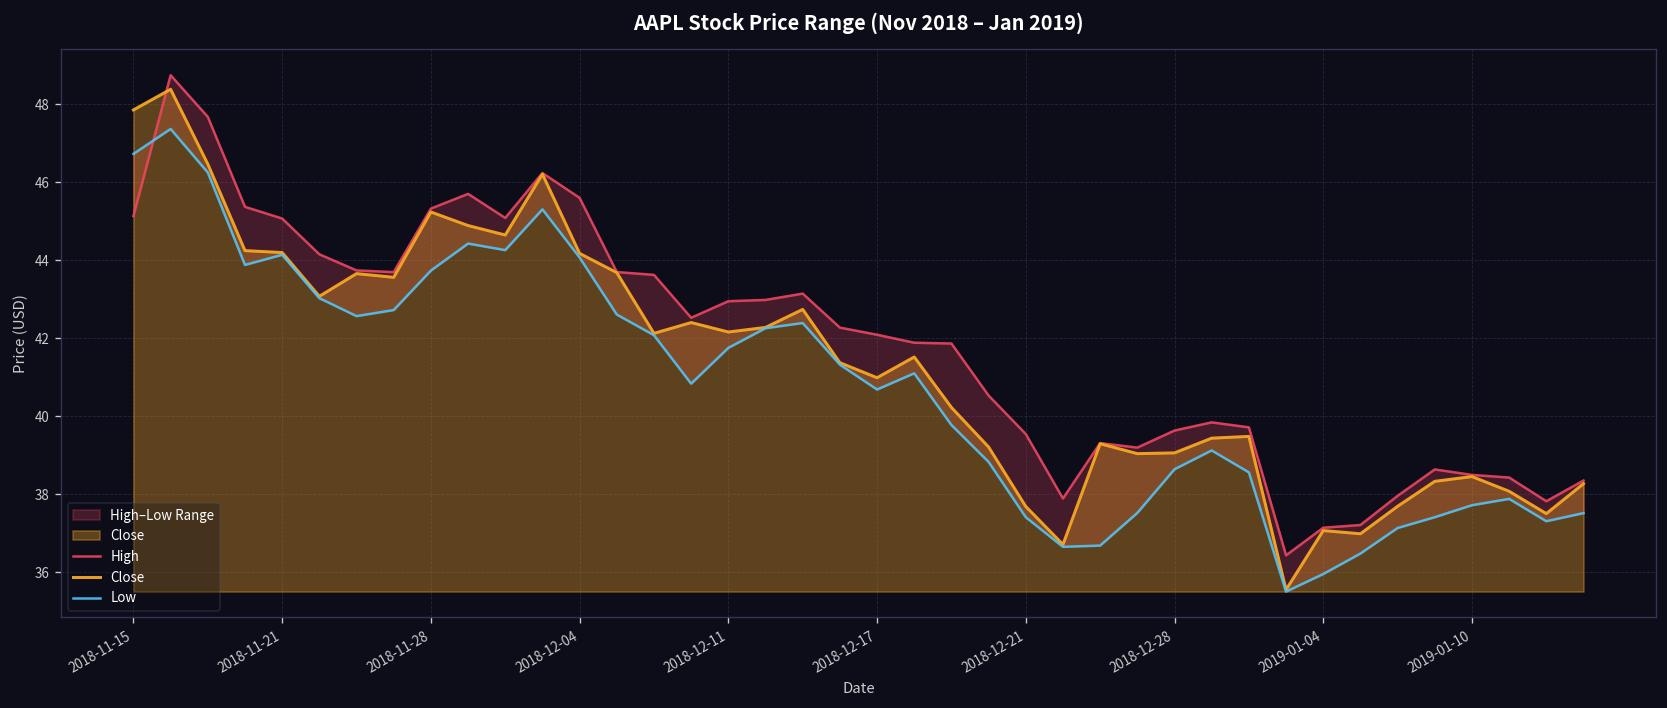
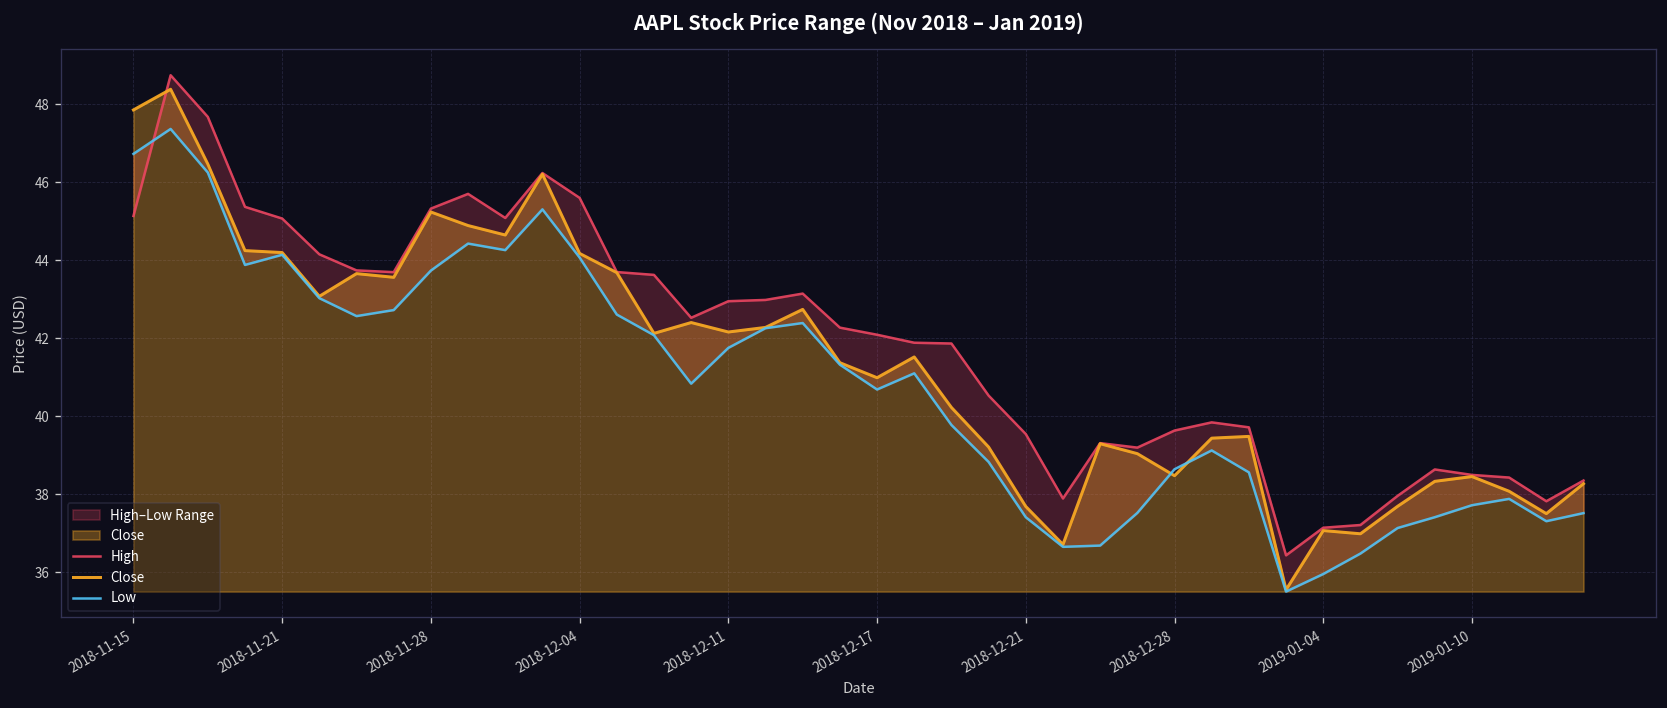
  {
    "Close": {
      "2018-11-15": 47.9,
      "2018-11-28": 45.2,
      "2018-12-04": 44.2,
      "2018-12-11": 42.2,
      "2018-12-17": 41.0,
      "2018-12-21": 37.7,
-     "2018-12-28": 39.1
+     "2018-12-28": 38.5
    },
    "Low": {
      "2018-11-28": 43.7,
      "2018-12-04": 44.1,
      "2018-12-11": 41.8,
      "2018-12-17": 40.7,
      "2018-12-21": 37.4,
      "2018-12-28": 38.6,
      "2019-01-04": 36.0,
      "2019-01-10": 37.7
    }
  }
